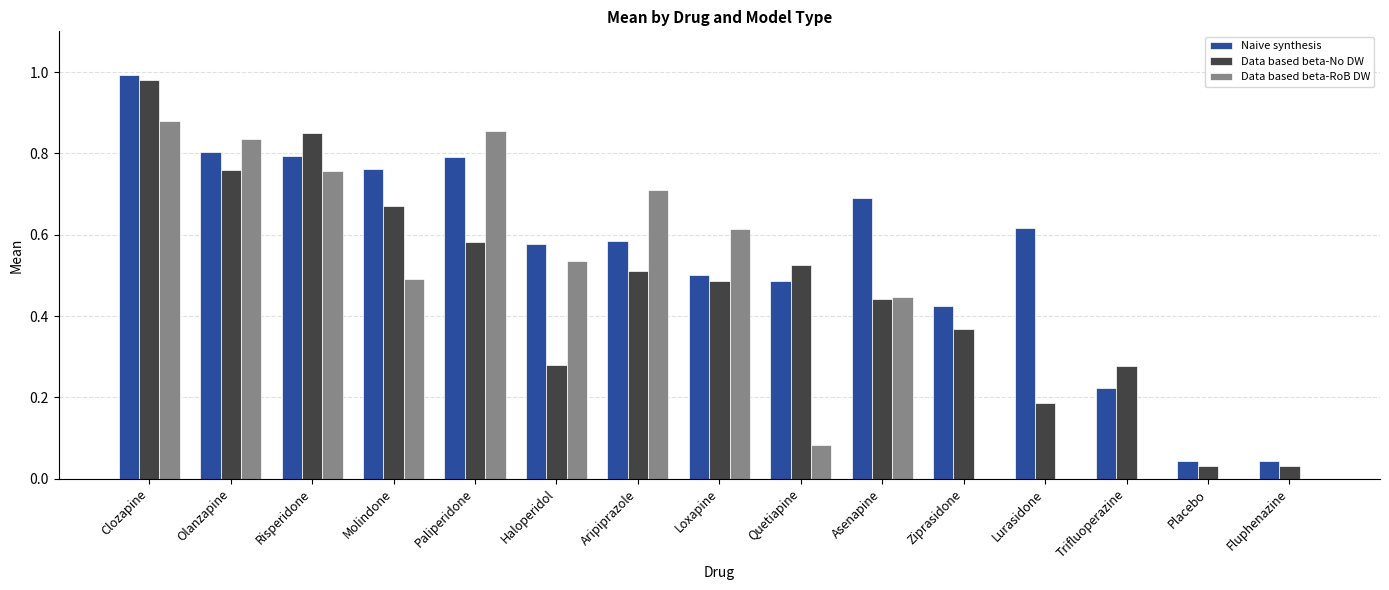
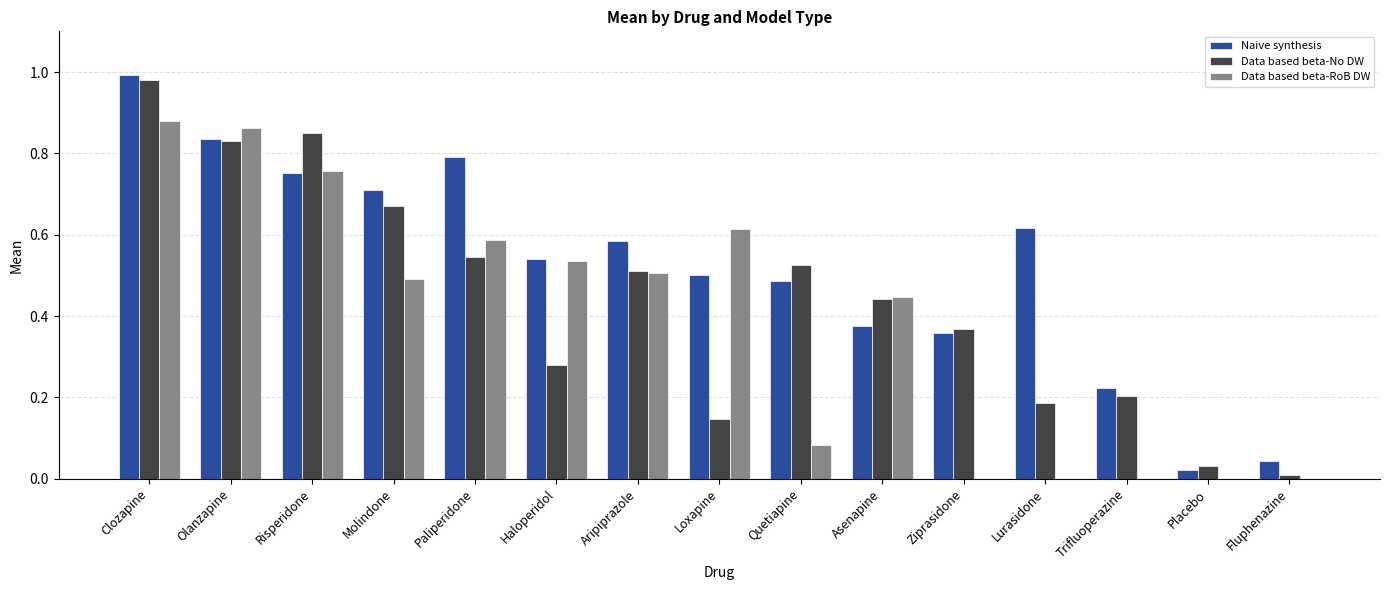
  {
    "Naive synthesis": {
      "Clozapine": 0.99,
-     "Olanzapine": 0.80,
-     "Risperidone": 0.79,
-     "Molindone": 0.76,
+     "Olanzapine": 0.84,
+     "Risperidone": 0.75,
+     "Molindone": 0.71,
      "Paliperidone": 0.79,
-     "Haloperidol": 0.58,
+     "Haloperidol": 0.54,
      "Aripiprazole": 0.59,
      "Loxapine": 0.50,
      "Quetiapine": 0.49,
-     "Asenapine": 0.69,
-     "Ziprasidone": 0.42,
+     "Asenapine": 0.38,
+     "Ziprasidone": 0.36,
      "Lurasidone": 0.62,
      "Trifluoperazine": 0.22,
-     "Placebo": 0.04,
+     "Placebo": 0.02,
      "Fluphenazine": 0.04
    },
    "Data based beta-No DW": {
      "Clozapine": 0.98,
-     "Olanzapine": 0.76,
+     "Olanzapine": 0.83,
      "Risperidone": 0.85,
      "Molindone": 0.67,
-     "Paliperidone": 0.58,
+     "Paliperidone": 0.55,
      "Haloperidol": 0.28,
      "Aripiprazole": 0.51,
-     "Loxapine": 0.49,
+     "Loxapine": 0.15,
      "Quetiapine": 0.53,
      "Asenapine": 0.44,
      "Ziprasidone": 0.37,
      "Lurasidone": 0.19,
-     "Trifluoperazine": 0.28,
+     "Trifluoperazine": 0.20,
      "Placebo": 0.03,
-     "Fluphenazine": 0.03
+     "Fluphenazine": 0.01
    },
    "Data based beta-RoB DW": {
      "Clozapine": 0.88,
-     "Olanzapine": 0.84,
+     "Olanzapine": 0.86,
      "Risperidone": 0.76,
      "Molindone": 0.49,
-     "Paliperidone": 0.86,
+     "Paliperidone": 0.59,
      "Haloperidol": 0.53,
-     "Aripiprazole": 0.71,
+     "Aripiprazole": 0.51,
      "Loxapine": 0.61,
      "Quetiapine": 0.08,
      "Asenapine": 0.45,
      "Ziprasidone": 0.00,
      "Lurasidone": 0.00,
      "Trifluoperazine": 0.00,
      "Placebo": 0.00,
      "Fluphenazine": 0.00
    }
  }
